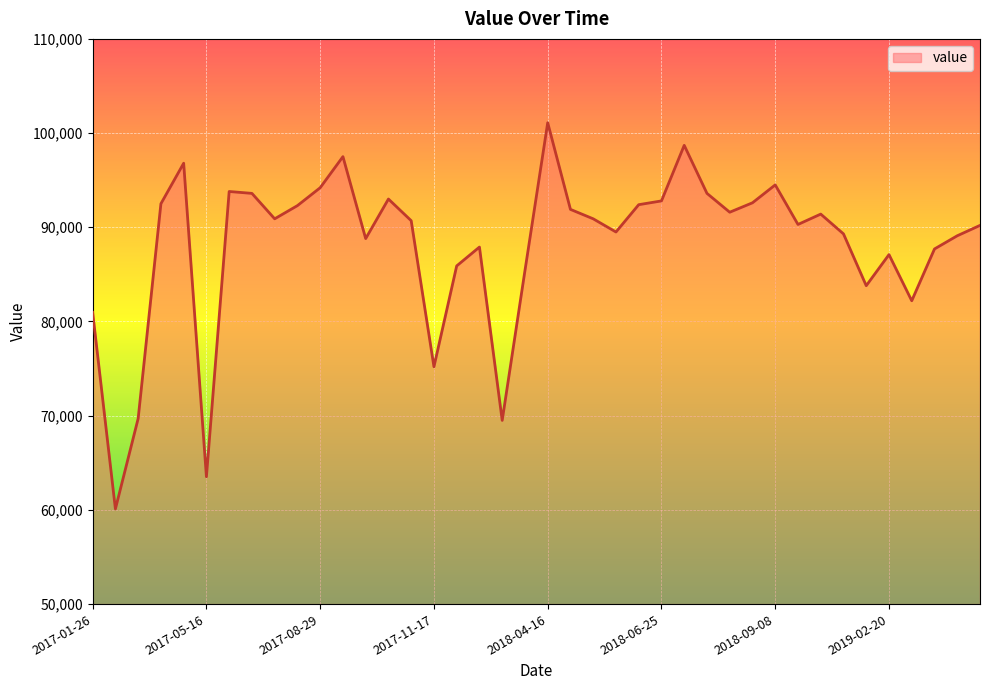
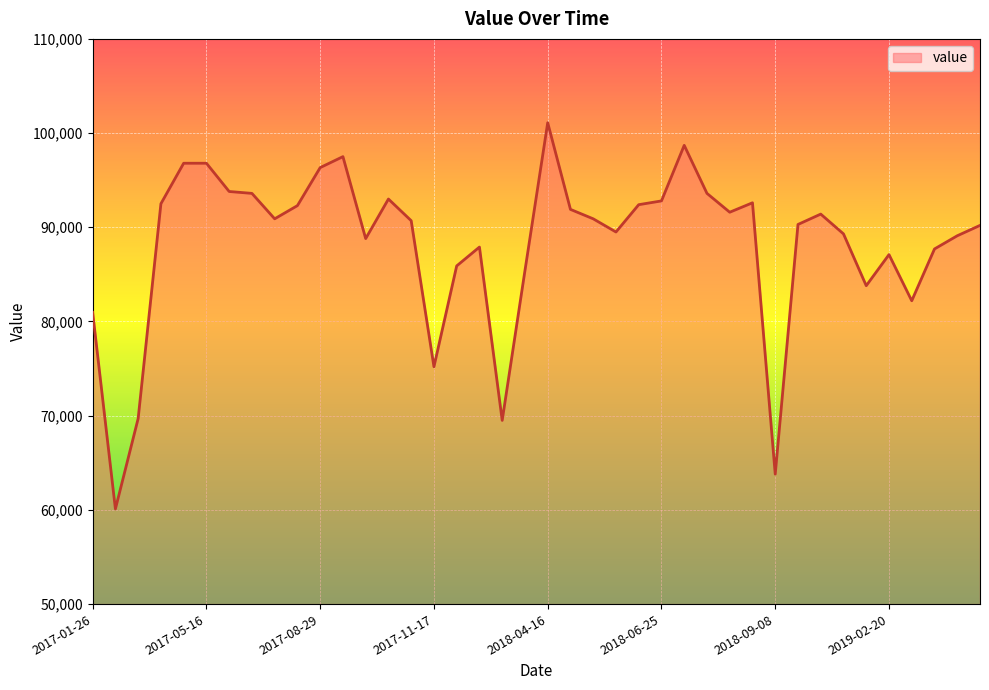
  {
    "2017-01-26": "81,000",
-   "2017-05-16": "64,000",
-   "2017-08-29": "94,000",
+   "2017-05-16": "97,000",
+   "2017-08-29": "96,000",
    "2017-11-17": "75,000",
    "2018-04-16": "101,000",
    "2018-06-25": "93,000",
-   "2018-09-08": "95,000",
+   "2018-09-08": "64,000",
    "2019-02-20": "87,000"
  }
